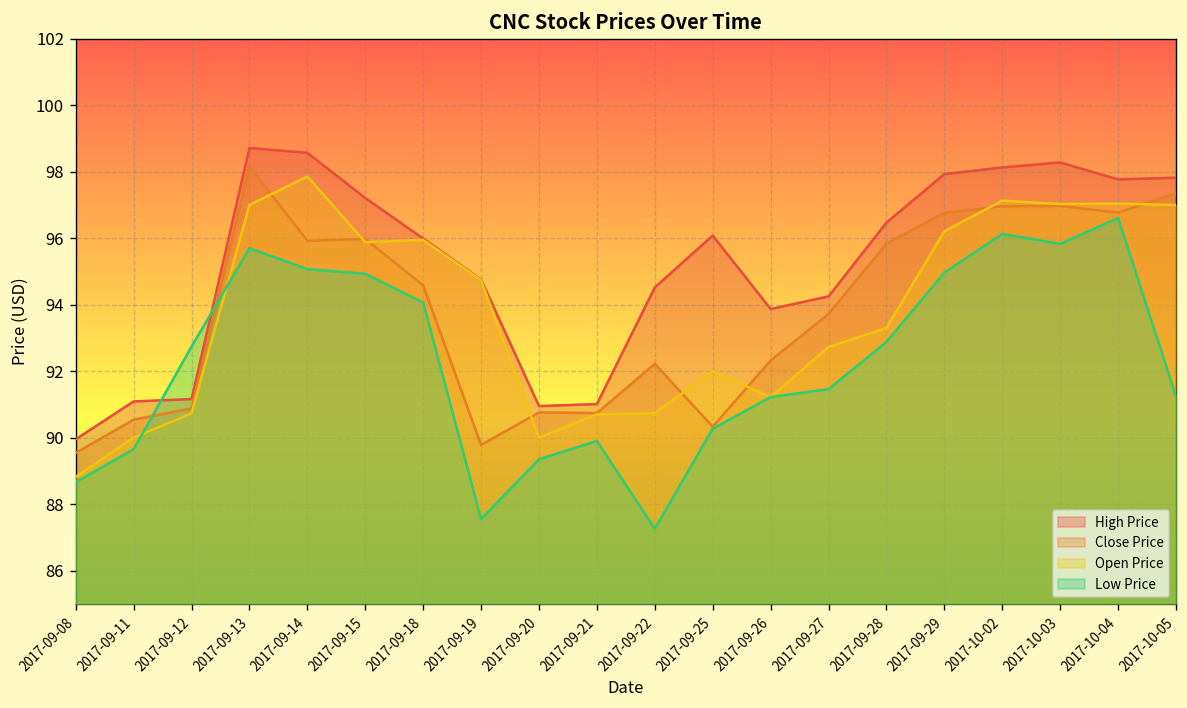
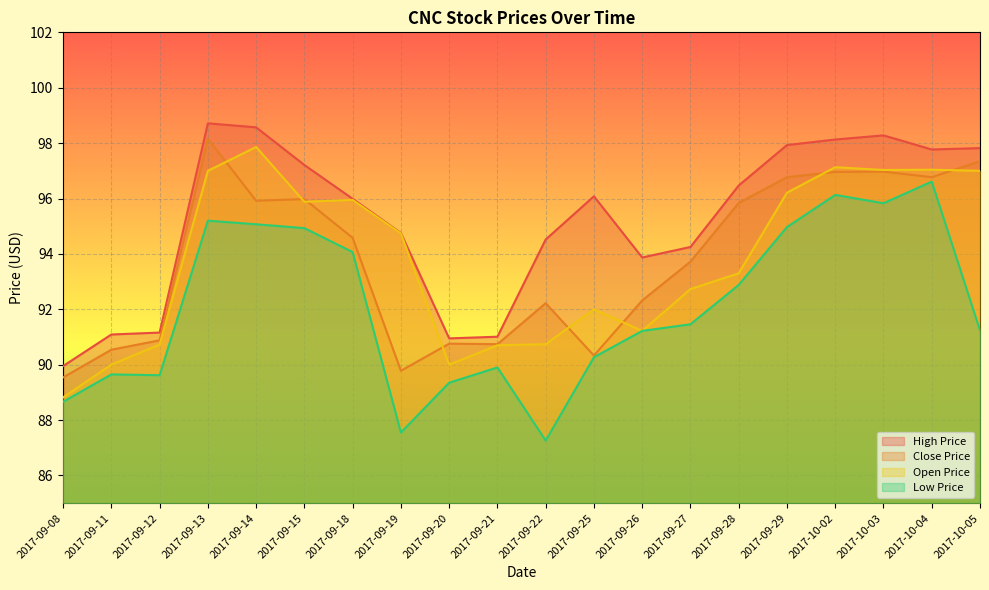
  {
    "Low Price": {
      "2017-09-08": 88.7,
      "2017-09-11": 89.7,
-     "2017-09-12": 92.7,
-     "2017-09-13": 95.7,
+     "2017-09-12": 89.6,
+     "2017-09-13": 95.2,
      "2017-09-14": 95.1,
      "2017-09-15": 94.9,
      "2017-09-18": 94.1,
      "2017-09-19": 87.6,
      "2017-09-20": 89.4,
      "2017-09-21": 89.9,
      "2017-09-22": 87.3,
      "2017-09-27": 91.5,
      "2017-09-28": 92.9,
      "2017-09-29": 95.0,
      "2017-10-02": 96.1,
      "2017-10-03": 95.8,
      "2017-10-04": 96.6,
      "2017-10-05": 91.2
    }
  }
